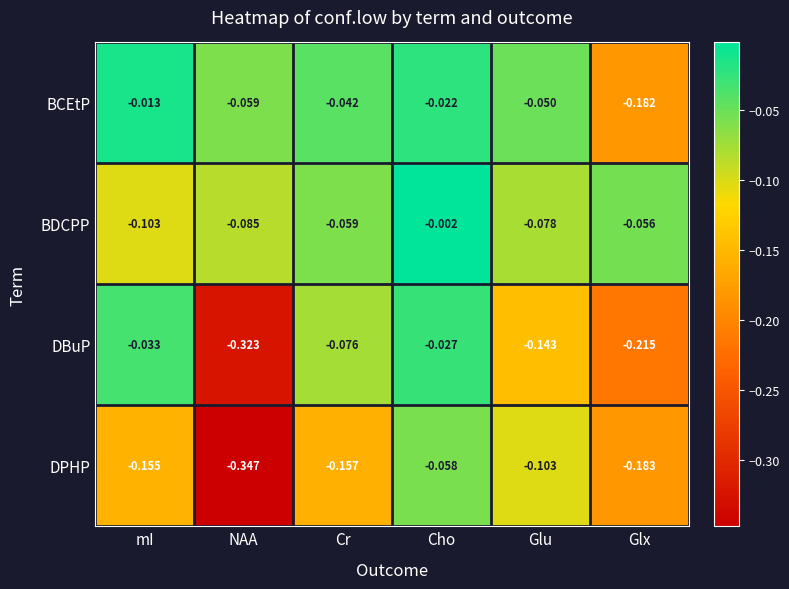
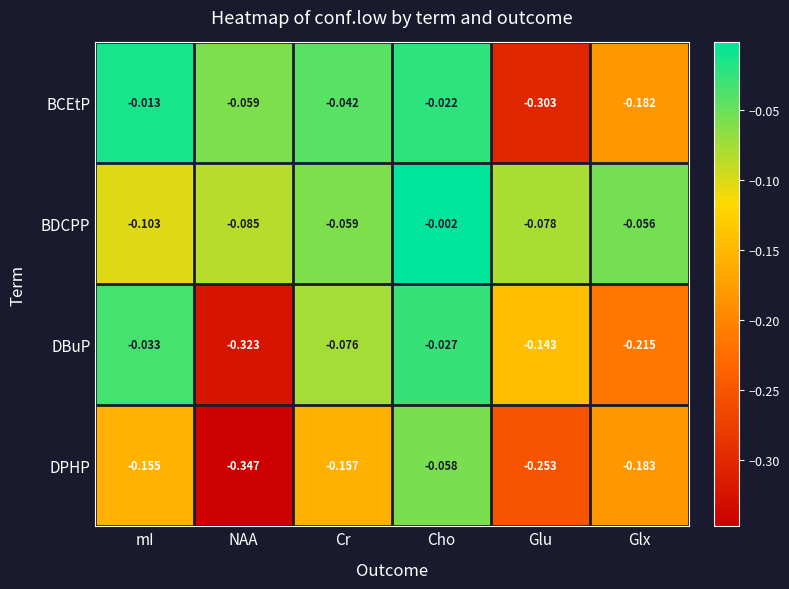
  {
    "BCEtP": {
      "mI": -0.013,
      "NAA": -0.059,
      "Cr": -0.042,
      "Cho": -0.022,
-     "Glu": -0.050,
+     "Glu": -0.303,
      "Glx": -0.182
    },
    "BDCPP": {
      "mI": -0.103,
      "NAA": -0.085,
      "Cr": -0.059,
      "Cho": -0.002,
      "Glu": -0.078,
      "Glx": -0.056
    },
    "DBuP": {
      "mI": -0.033,
      "NAA": -0.323,
      "Cr": -0.076,
      "Cho": -0.027,
      "Glu": -0.143,
      "Glx": -0.215
    },
    "DPHP": {
      "mI": -0.155,
      "NAA": -0.347,
      "Cr": -0.157,
      "Cho": -0.058,
-     "Glu": -0.103,
+     "Glu": -0.253,
      "Glx": -0.183
    }
  }
